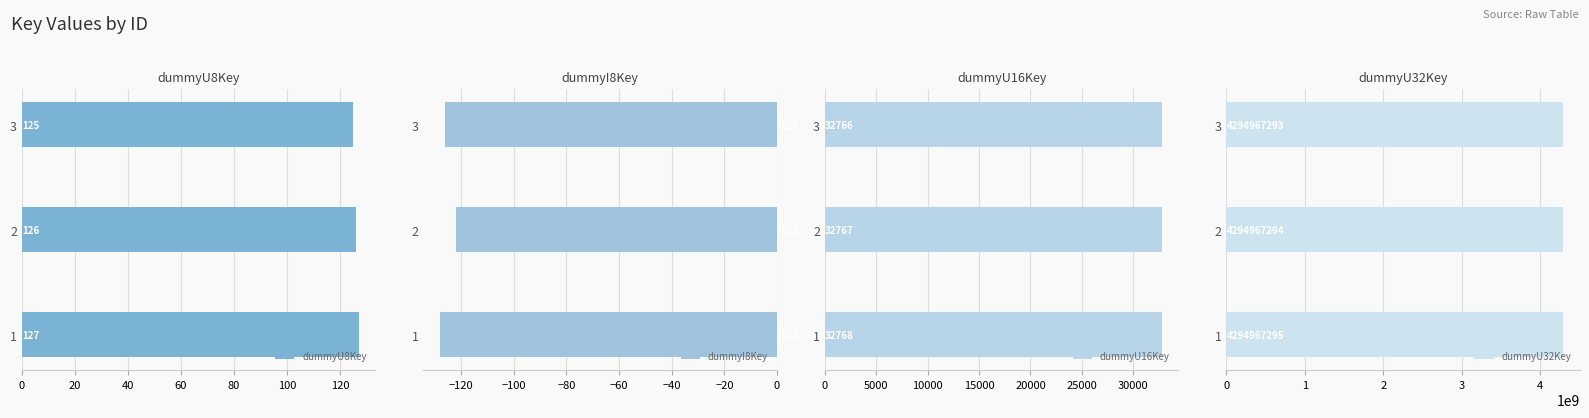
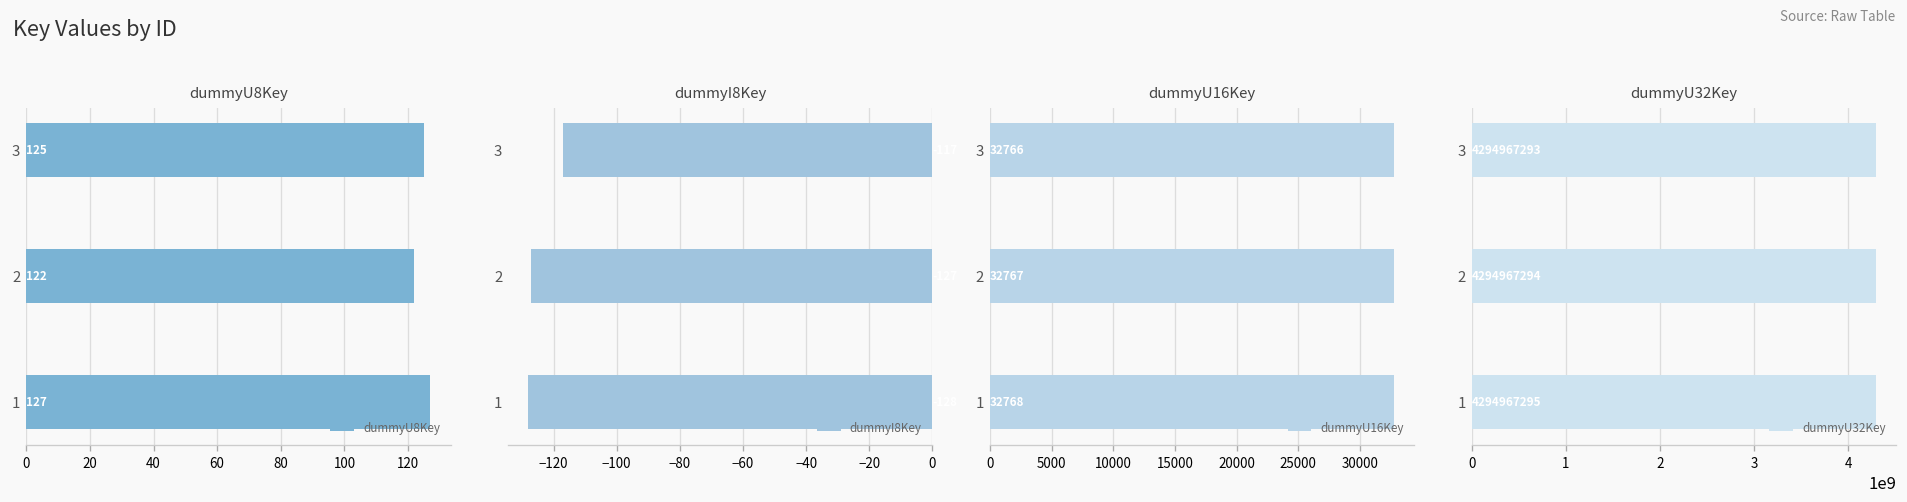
  {
    "dummyU8Key": {
      "3": 125,
-     "2": 126,
+     "2": 122,
      "1": 127
    },
    "dummyI8Key": {
-     "3": -126,
-     "2": -122,
+     "3": -117,
+     "2": -127,
      "1": -128
    },
    "dummyU16Key": {
      "3": 32766,
      "2": 32767,
      "1": 32768
    },
    "dummyU32Key": {
      "3": 4294967293,
      "2": 4294967294,
      "1": 4294967295
    }
  }
